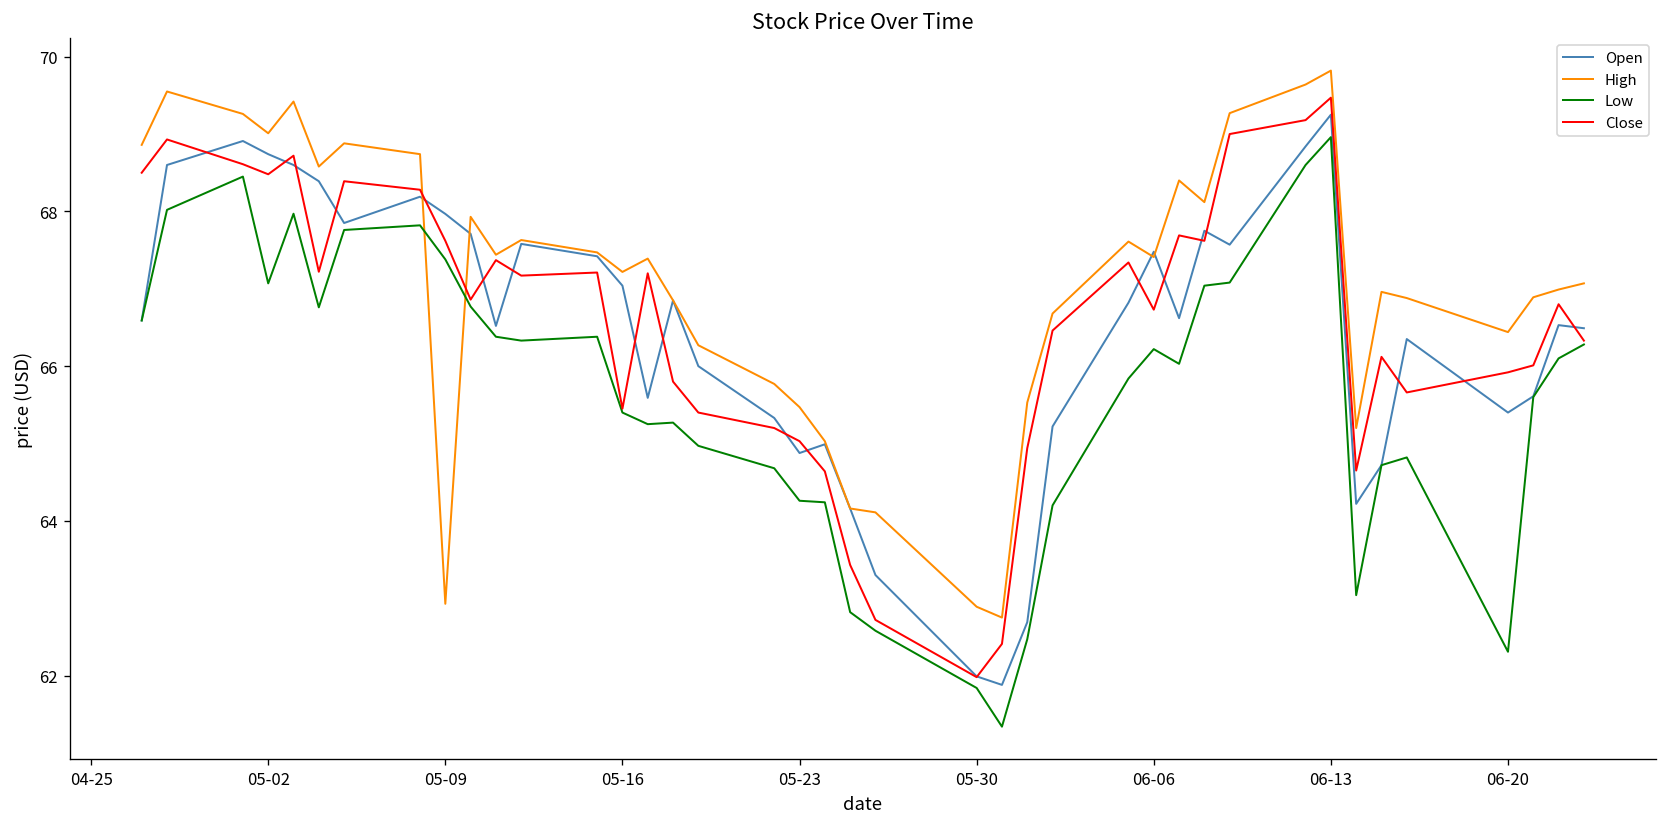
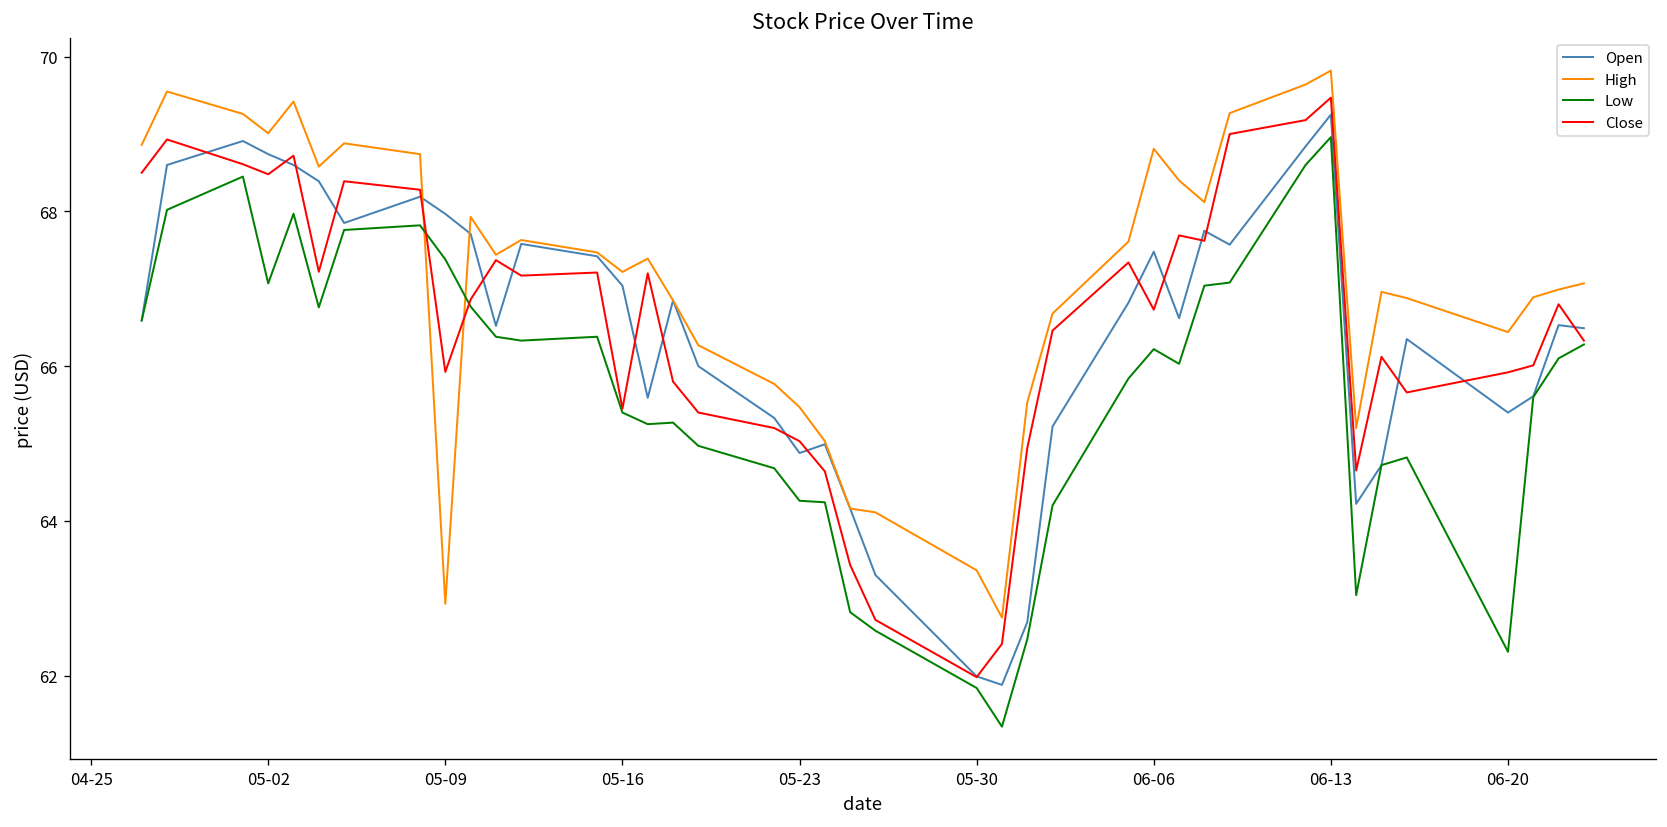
  {
    "Open": {
      "05-02": 68.7,
      "05-09": 68.0,
      "05-16": 67.0,
      "05-23": 64.9,
      "06-06": 67.5,
      "06-13": 69.3,
      "06-20": 65.4
    },
    "High": {
      "05-02": 69.0,
      "05-09": 62.9,
      "05-16": 67.2,
      "05-23": 65.5,
-     "05-30": 62.9,
-     "06-06": 67.4,
+     "05-30": 63.4,
+     "06-06": 68.8,
      "06-13": 69.8,
      "06-20": 66.4
    },
    "Low": {
      "05-02": 67.1,
      "05-09": 67.4,
      "05-16": 65.4,
      "05-23": 64.3,
      "05-30": 61.8,
      "06-06": 66.2,
      "06-13": 69.0,
      "06-20": 62.3
    },
    "Close": {
      "05-02": 68.5,
-     "05-09": 67.6,
+     "05-09": 65.9,
      "05-16": 65.4,
      "05-23": 65.0,
      "06-06": 66.7,
      "06-13": 69.5,
      "06-20": 65.9
    }
  }
